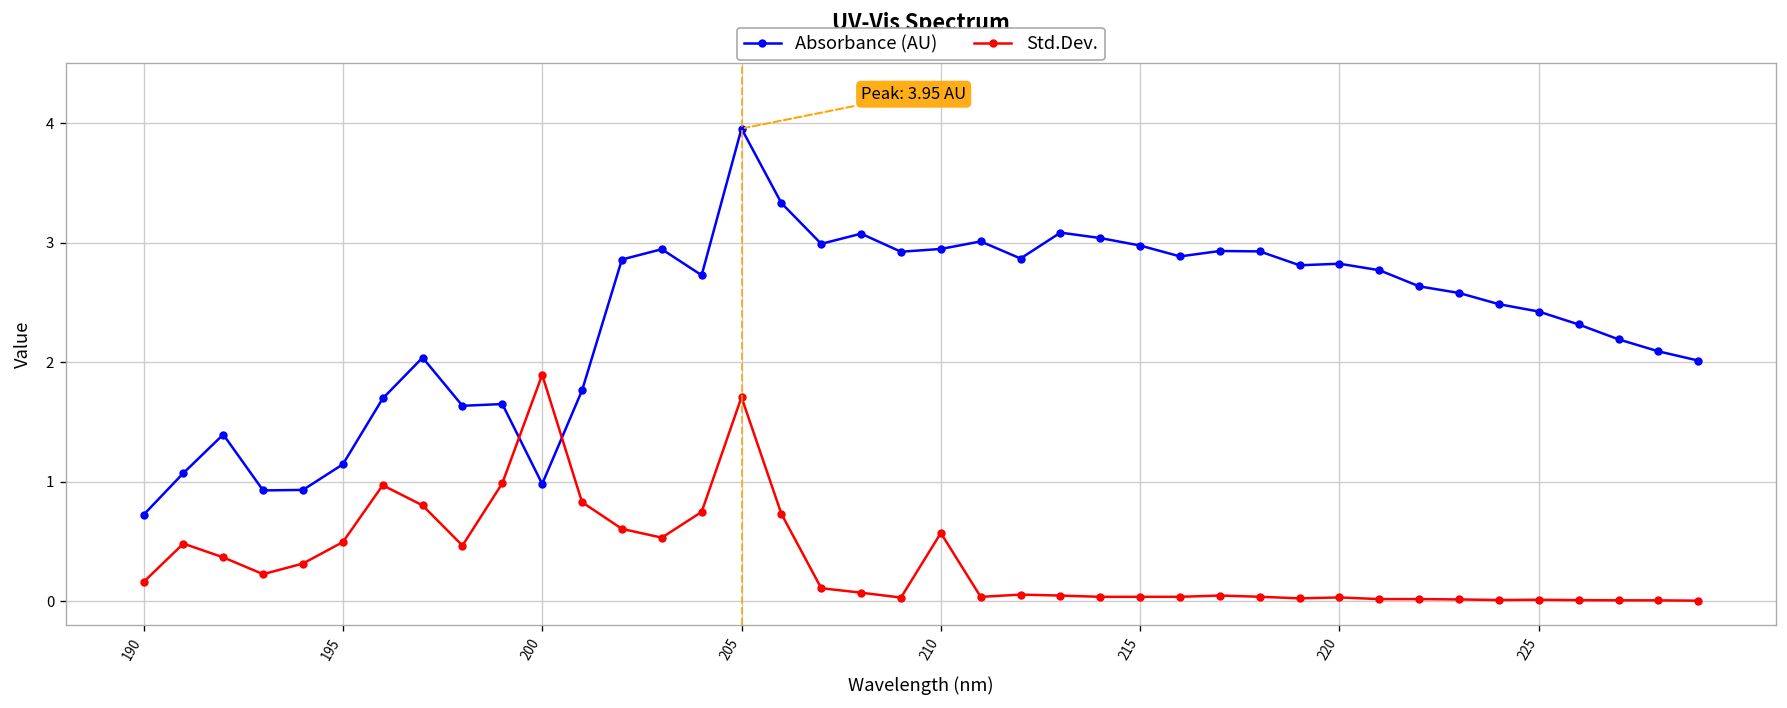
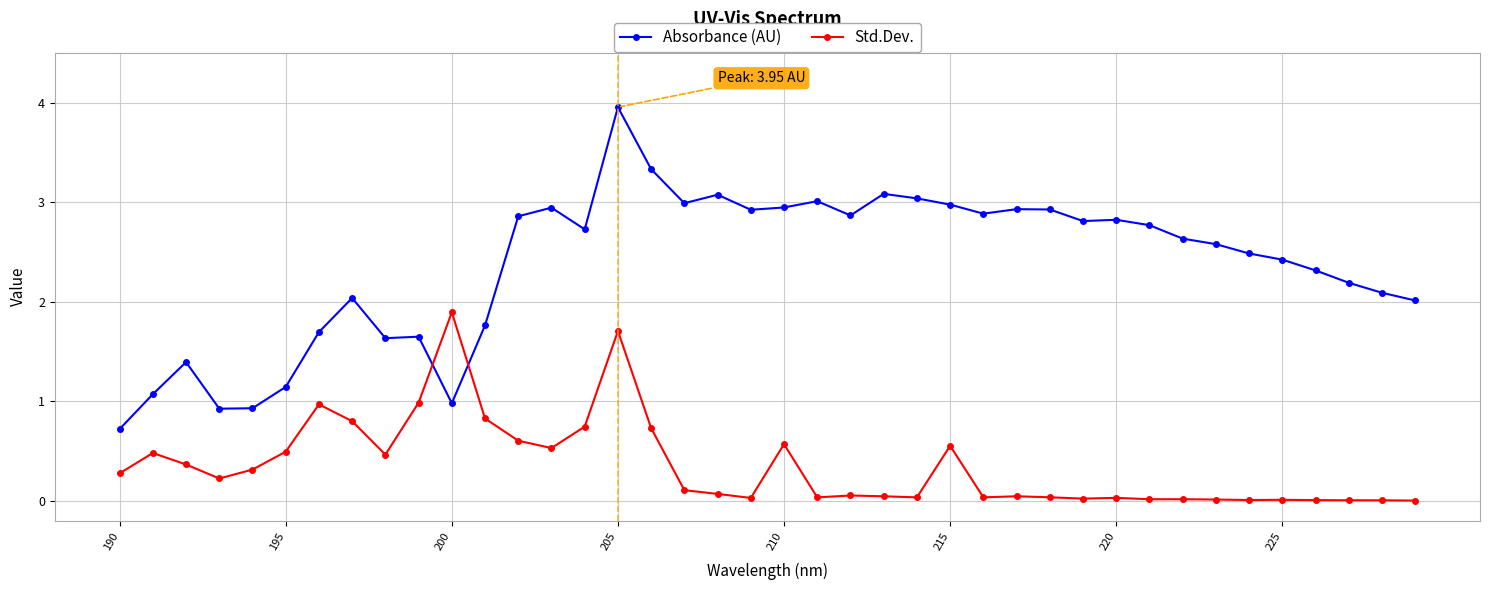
  {
    "Absorbance (AU)": {
      "190": 0.7,
      "195": 1.1,
      "200": 1.0,
      "210": 2.9,
      "215": 3.0,
      "220": 2.8,
      "225": 2.4
    },
    "Std.Dev.": {
-     "190": 0.2,
+     "190": 0.3,
      "195": 0.5,
      "200": 1.9,
      "205": 1.7,
      "210": 0.6,
-     "215": 0.0,
+     "215": 0.6,
      "220": 0.0,
      "225": 0.0
    }
  }
